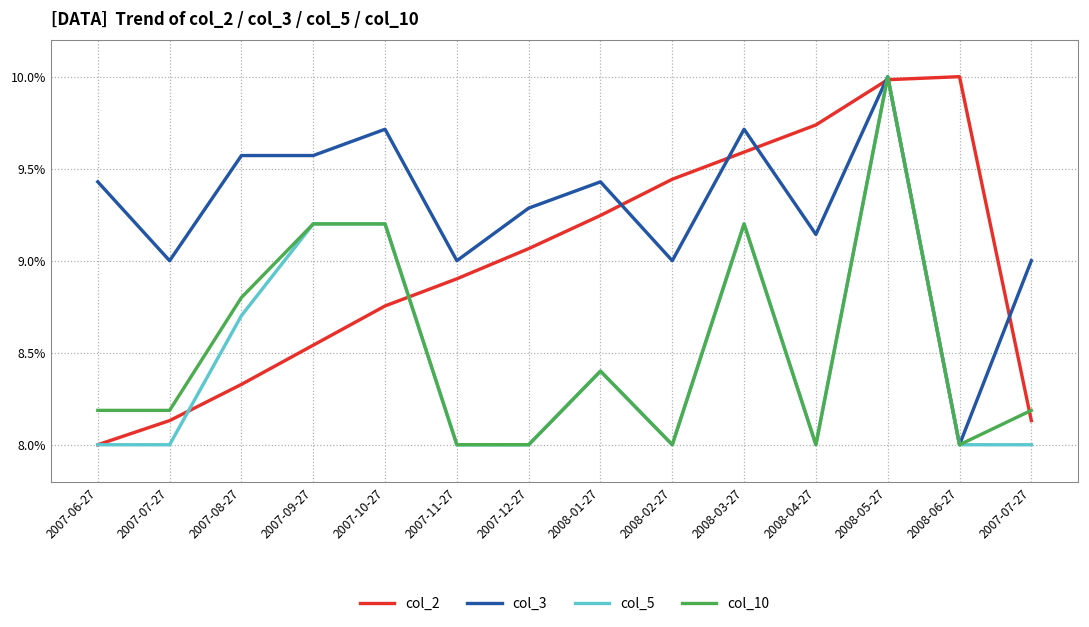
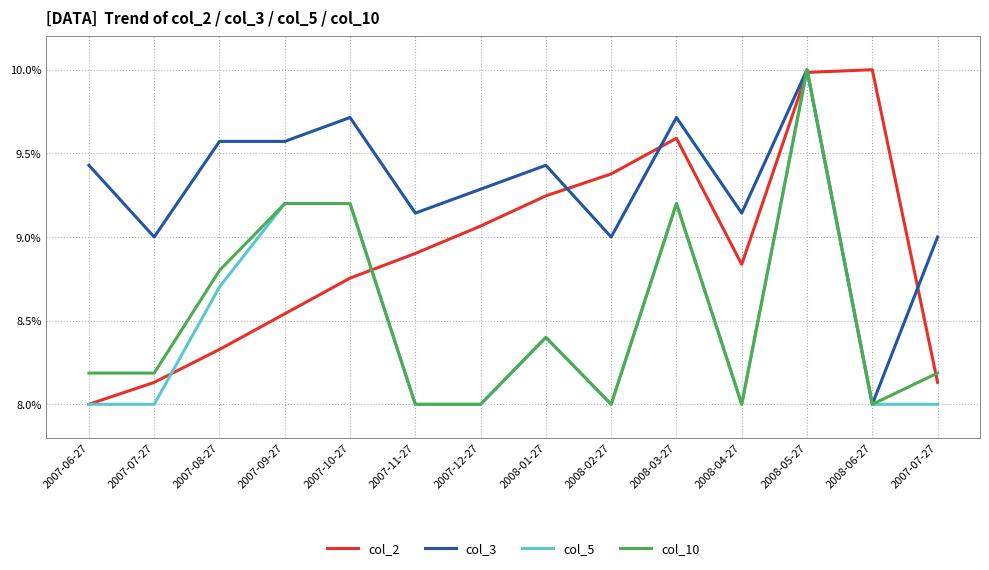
  {
    "col_2": {
      "2007-08-27": "8.33%",
      "2007-09-27": "8.54%",
      "2007-10-27": "8.75%",
      "2007-11-27": "8.90%",
      "2007-12-27": "9.07%",
      "2008-01-27": "9.25%",
-     "2008-02-27": "9.44%",
+     "2008-02-27": "9.38%",
      "2008-03-27": "9.59%",
-     "2008-04-27": "9.74%",
+     "2008-04-27": "8.84%",
      "2008-05-27": "9.98%",
      "2008-06-27": "10.00%"
    },
    "col_3": {
      "2007-06-27": "9.43%",
      "2007-08-27": "9.57%",
      "2007-09-27": "9.57%",
      "2007-10-27": "9.71%",
-     "2007-11-27": "9.00%",
+     "2007-11-27": "9.14%",
      "2007-12-27": "9.29%",
      "2008-01-27": "9.43%",
      "2008-02-27": "9.00%",
      "2008-03-27": "9.71%",
      "2008-04-27": "9.14%"
    },
    "col_5": {
      "2007-08-27": "8.70%"
    },
    "col_10": {
      "2007-06-27": "8.19%",
      "2007-08-27": "8.80%"
    }
  }
